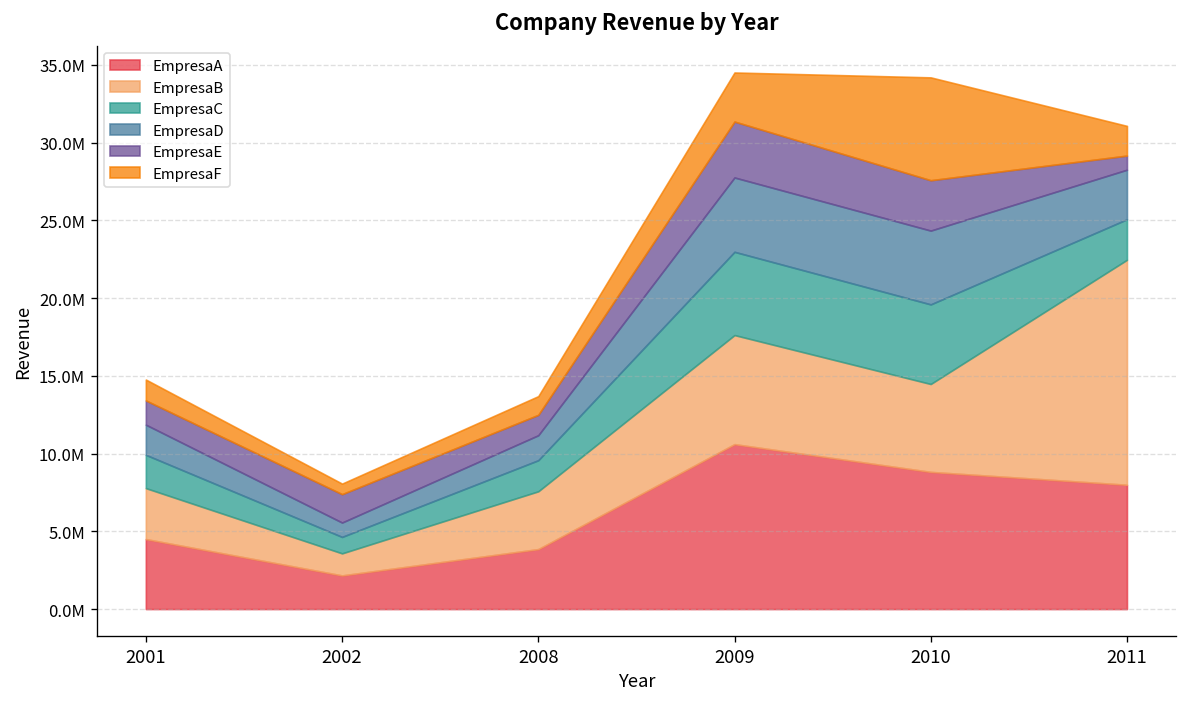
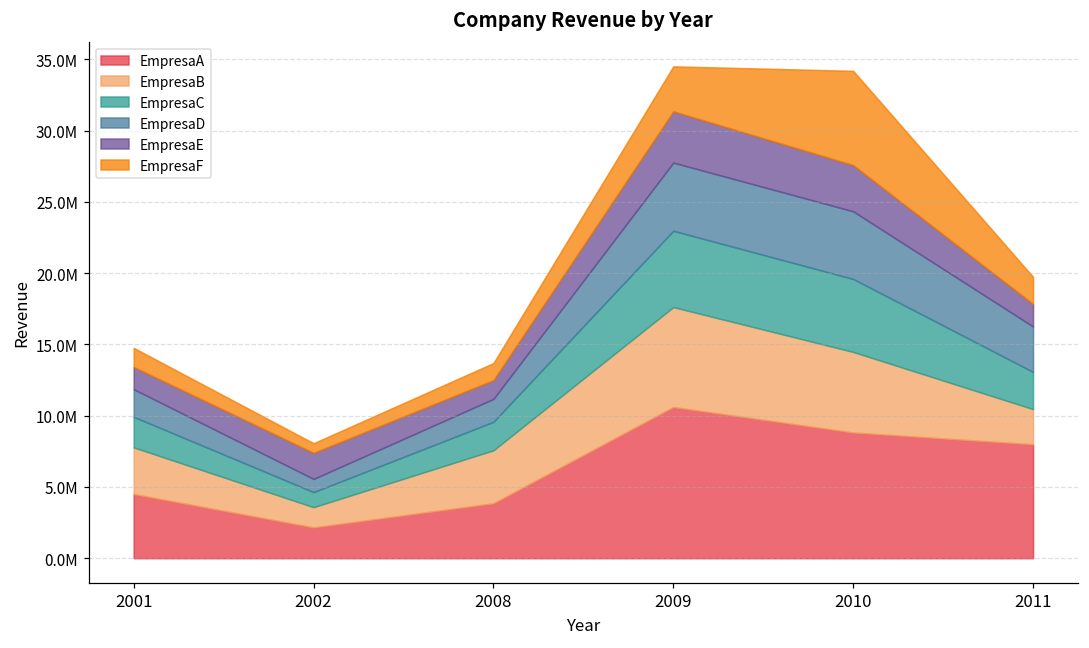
  {
    "EmpresaA": {
      "2001": 4500000,
      "2002": 2200000,
      "2008": 3900000,
      "2009": 10600000,
      "2010": 8800000,
      "2011": 8000000
    },
    "EmpresaB": {
      "2001": 3300000,
      "2002": 1400000,
      "2008": 3700000,
      "2009": 7000000,
      "2010": 5700000,
-     "2011": 14500000
+     "2011": 2500000
    },
    "EmpresaE": {
      "2001": 1600000,
      "2002": 1800000,
      "2008": 1300000,
      "2009": 3600000,
      "2010": 3200000,
-     "2011": 900000
+     "2011": 1600000
    },
    "EmpresaF": {
      "2001": 1300000,
      "2002": 700000,
      "2008": 1200000,
      "2009": 3200000,
      "2010": 6600000,
      "2011": 1900000
    }
  }
